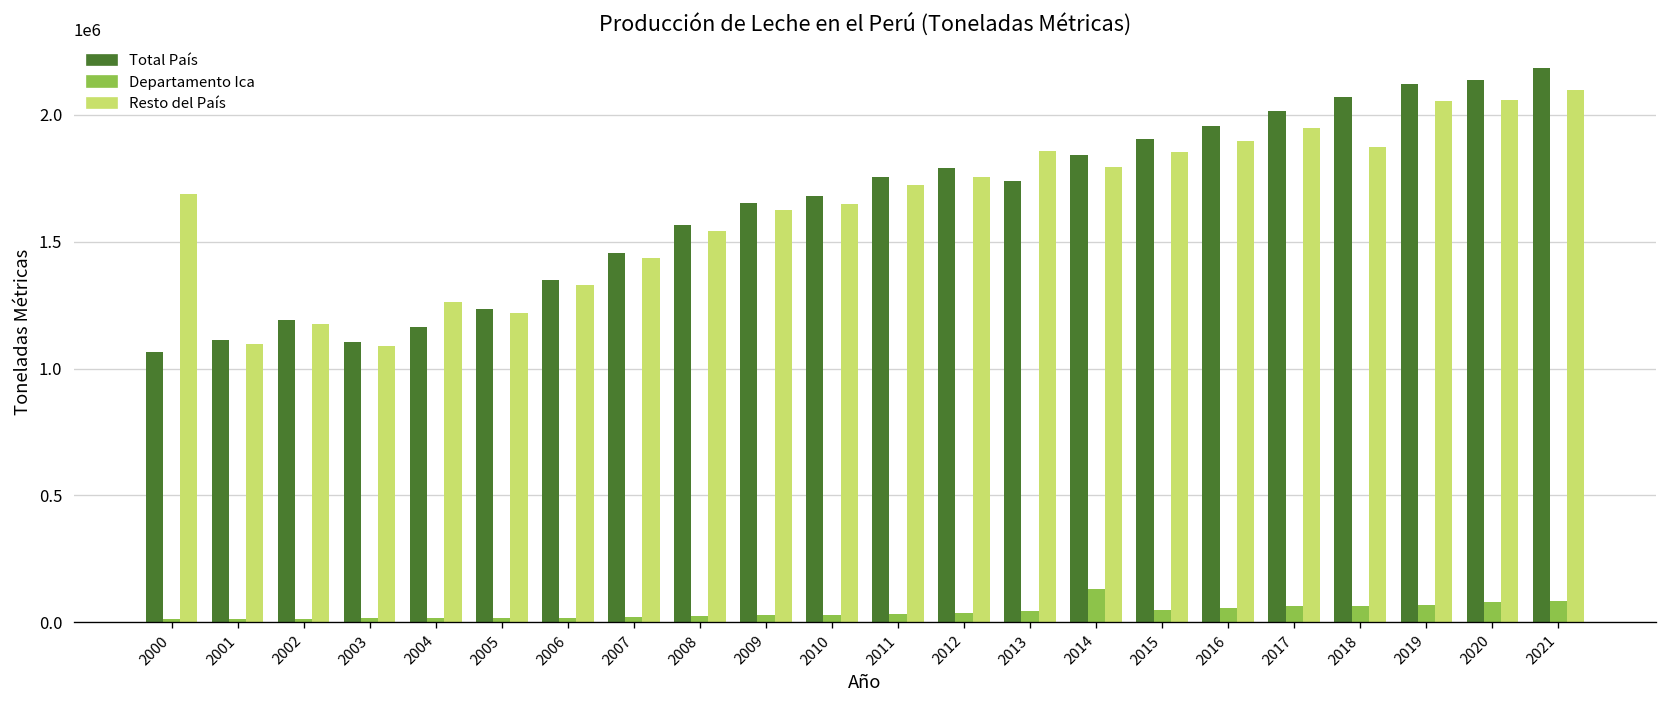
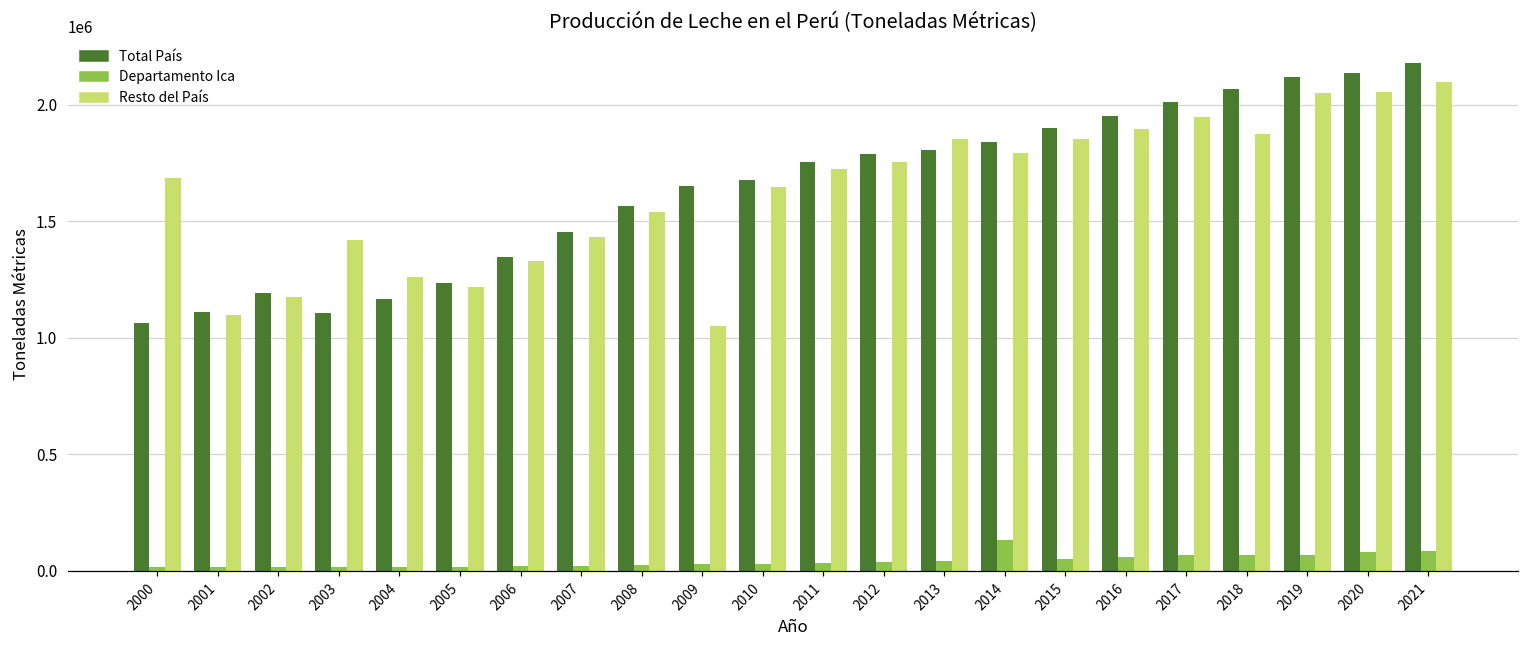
  {
    "Total País": {
      "2000": 1070000,
      "2001": 1110000,
      "2002": 1190000,
      "2003": 1100000,
      "2004": 1160000,
      "2005": 1240000,
      "2006": 1350000,
      "2007": 1460000,
      "2008": 1570000,
      "2009": 1650000,
      "2010": 1680000,
      "2011": 1760000,
      "2012": 1790000,
-     "2013": 1740000,
+     "2013": 1810000,
      "2014": 1840000,
      "2015": 1900000,
      "2016": 1950000,
      "2017": 2010000,
      "2018": 2070000,
      "2019": 2120000,
      "2020": 2140000,
      "2021": 2180000
    },
    "Departamento Ica": {
      "2000": 10000,
      "2001": 10000,
      "2002": 20000,
      "2003": 20000,
      "2004": 20000,
      "2005": 20000,
      "2006": 20000,
      "2007": 20000,
      "2008": 20000,
      "2009": 30000,
      "2010": 30000,
      "2011": 30000,
      "2012": 40000,
      "2013": 40000,
      "2014": 130000,
      "2015": 50000,
      "2016": 60000,
      "2017": 60000,
      "2018": 70000,
      "2019": 70000,
      "2020": 80000,
      "2021": 90000
    },
    "Resto del País": {
      "2000": 1690000,
      "2001": 1100000,
      "2002": 1180000,
-     "2003": 1090000,
+     "2003": 1420000,
      "2004": 1260000,
      "2005": 1220000,
      "2006": 1330000,
      "2007": 1440000,
      "2008": 1540000,
-     "2009": 1620000,
+     "2009": 1050000,
      "2010": 1650000,
      "2011": 1720000,
      "2012": 1750000,
      "2013": 1850000,
      "2014": 1790000,
      "2015": 1850000,
      "2016": 1900000,
      "2017": 1950000,
      "2018": 1870000,
      "2019": 2050000,
      "2020": 2060000,
      "2021": 2100000
    }
  }
